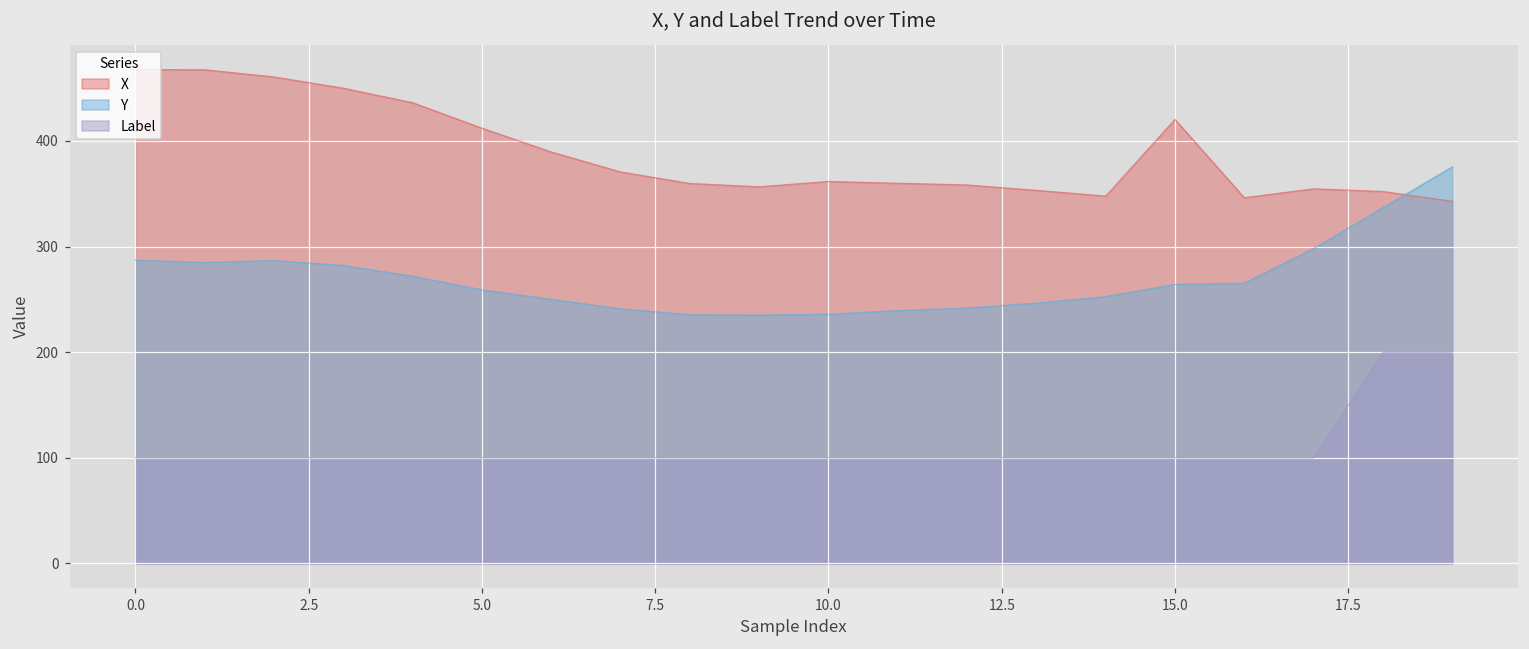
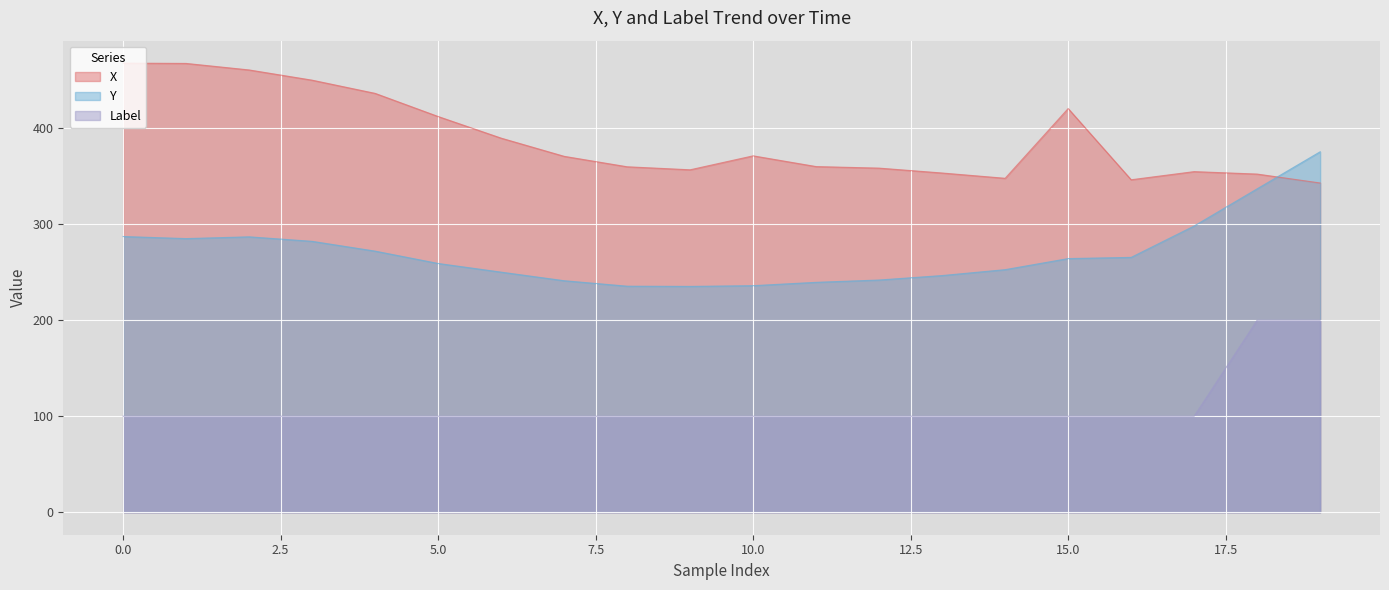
  {
    "X": {
      "5.0": 410,
-     "10.0": 360,
+     "10.0": 370,
      "15.0": 420
    }
  }
